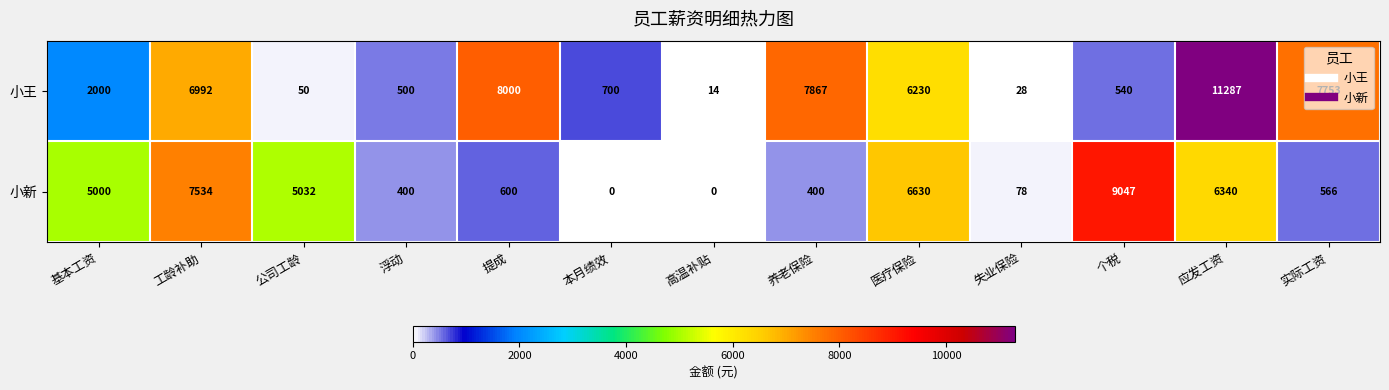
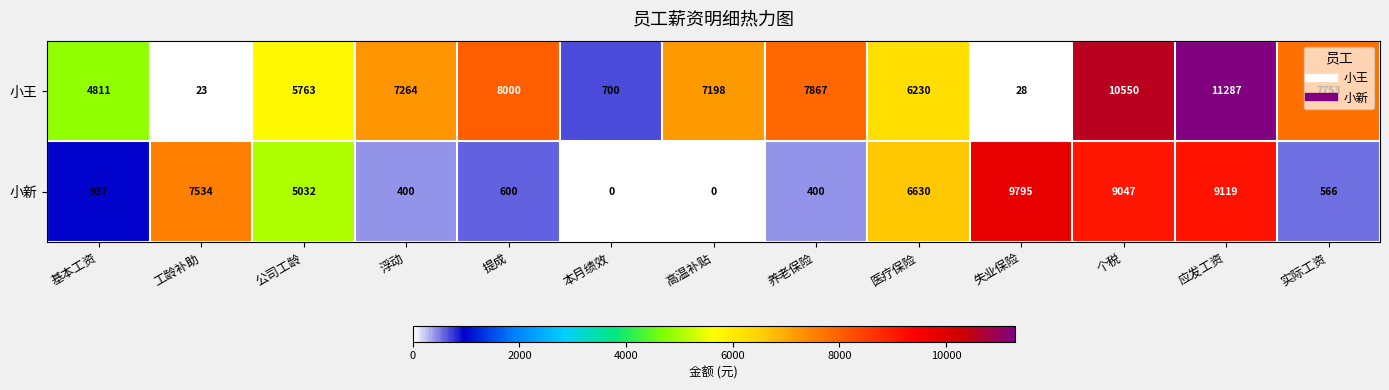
  {
    "小王": {
-     "基本工资": 2000,
-     "工龄补助": 6992,
-     "公司工龄": 50,
-     "浮动": 500,
+     "基本工资": 4811,
+     "工龄补助": 23,
+     "公司工龄": 5763,
+     "浮动": 7264,
      "提成": 8000,
      "本月绩效": 700,
-     "高温补贴": 14,
+     "高温补贴": 7198,
      "养老保险": 7867,
      "医疗保险": 6230,
      "失业保险": 28,
-     "个税": 540,
+     "个税": 10550,
      "应发工资": 11287
    },
    "小新": {
-     "基本工资": 5000,
+     "基本工资": 937,
      "工龄补助": 7534,
      "公司工龄": 5032,
      "浮动": 400,
      "提成": 600,
      "本月绩效": 0,
      "高温补贴": 0,
      "养老保险": 400,
      "医疗保险": 6630,
-     "失业保险": 78,
+     "失业保险": 9795,
      "个税": 9047,
-     "应发工资": 6340,
+     "应发工资": 9119,
      "实际工资": 566
    }
  }
